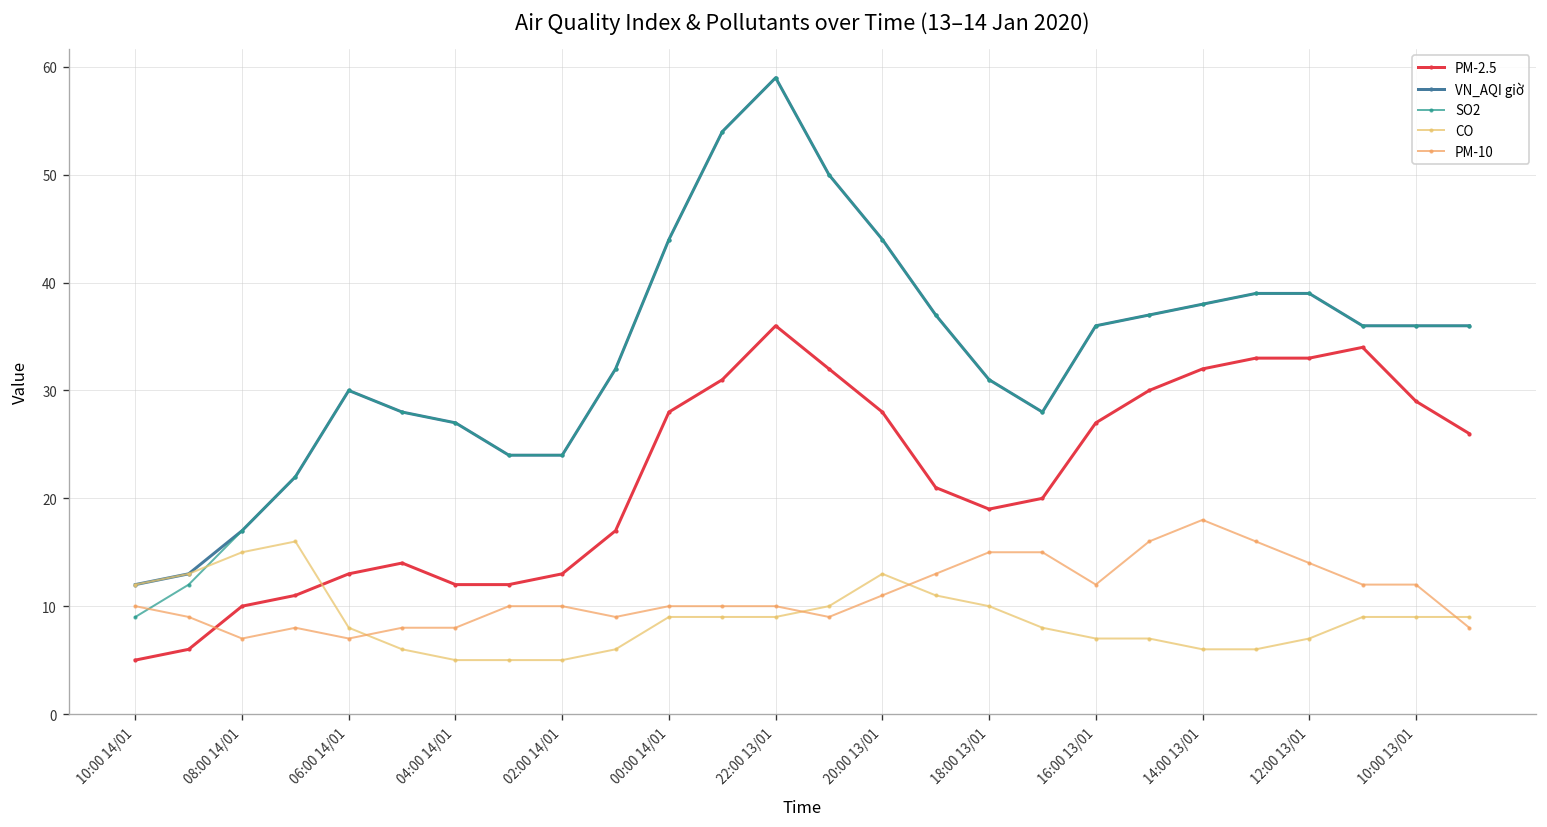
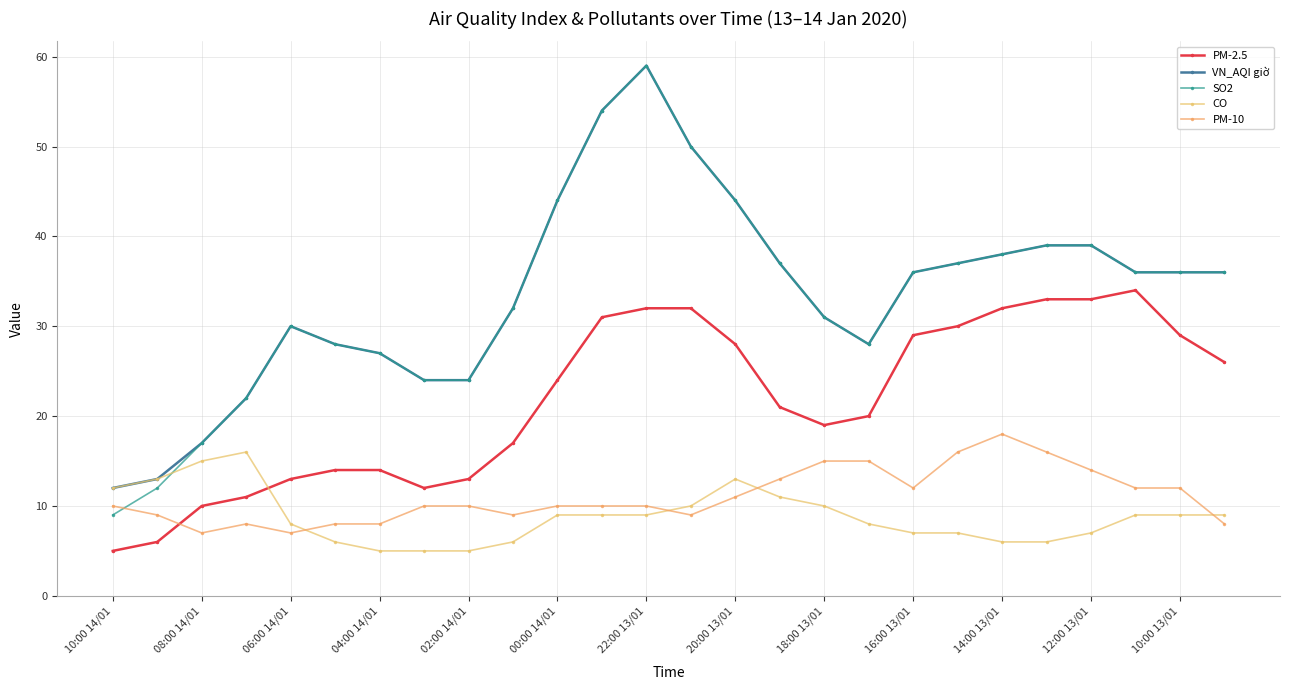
  {
    "PM-2.5": {
      "10:00 14/01": 5,
      "08:00 14/01": 10,
      "06:00 14/01": 13,
-     "04:00 14/01": 12,
+     "04:00 14/01": 14,
      "02:00 14/01": 13,
-     "00:00 14/01": 28,
-     "22:00 13/01": 36,
+     "00:00 14/01": 24,
+     "22:00 13/01": 32,
      "20:00 13/01": 28,
      "18:00 13/01": 19,
-     "16:00 13/01": 27,
+     "16:00 13/01": 29,
      "14:00 13/01": 32,
      "12:00 13/01": 33,
      "10:00 13/01": 29
    }
  }
